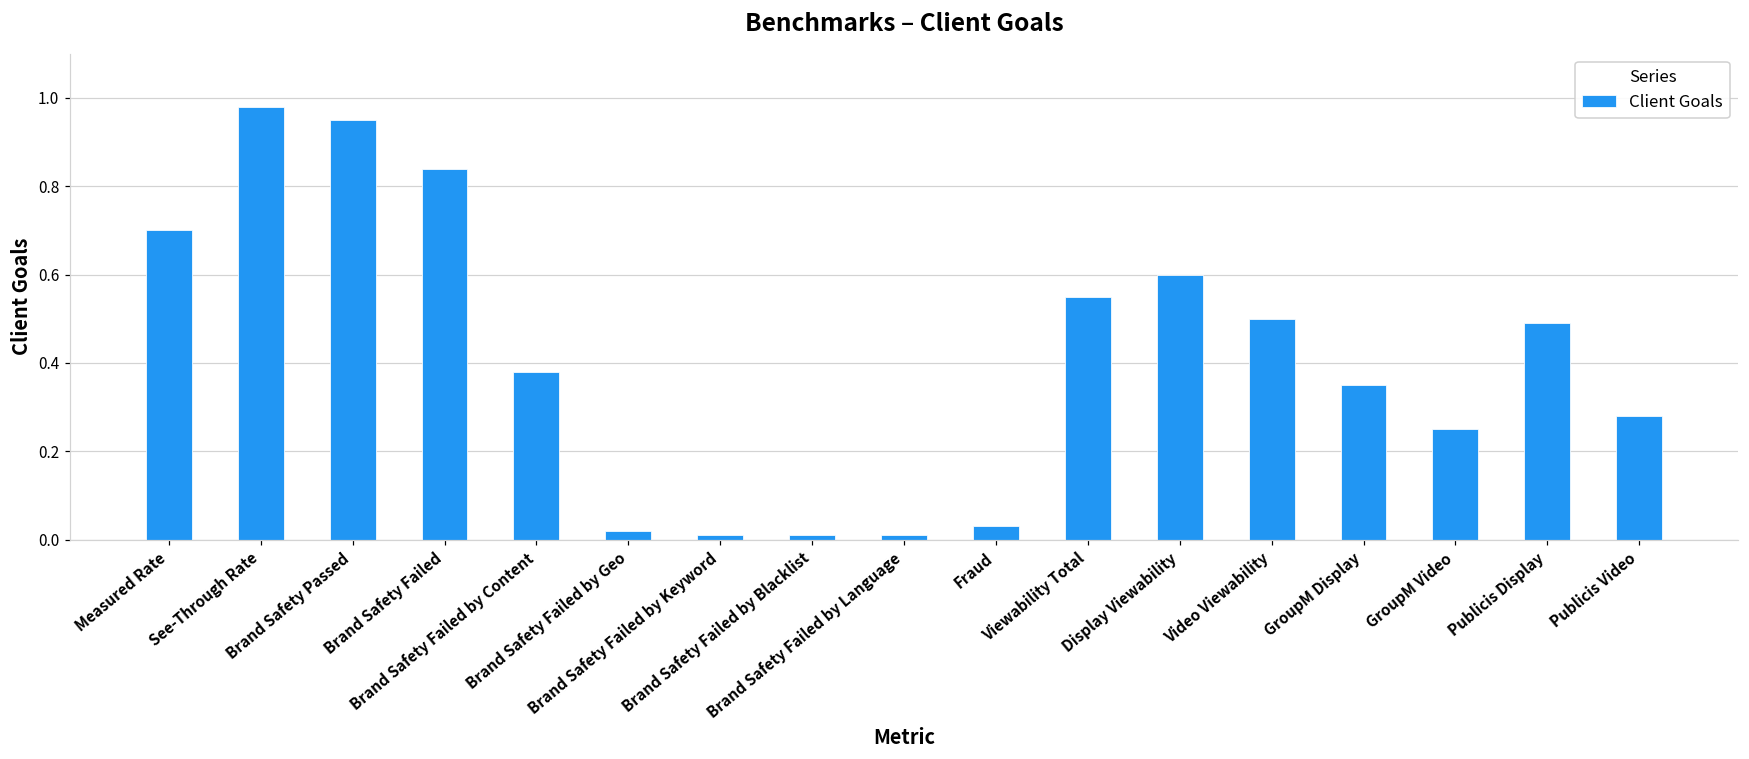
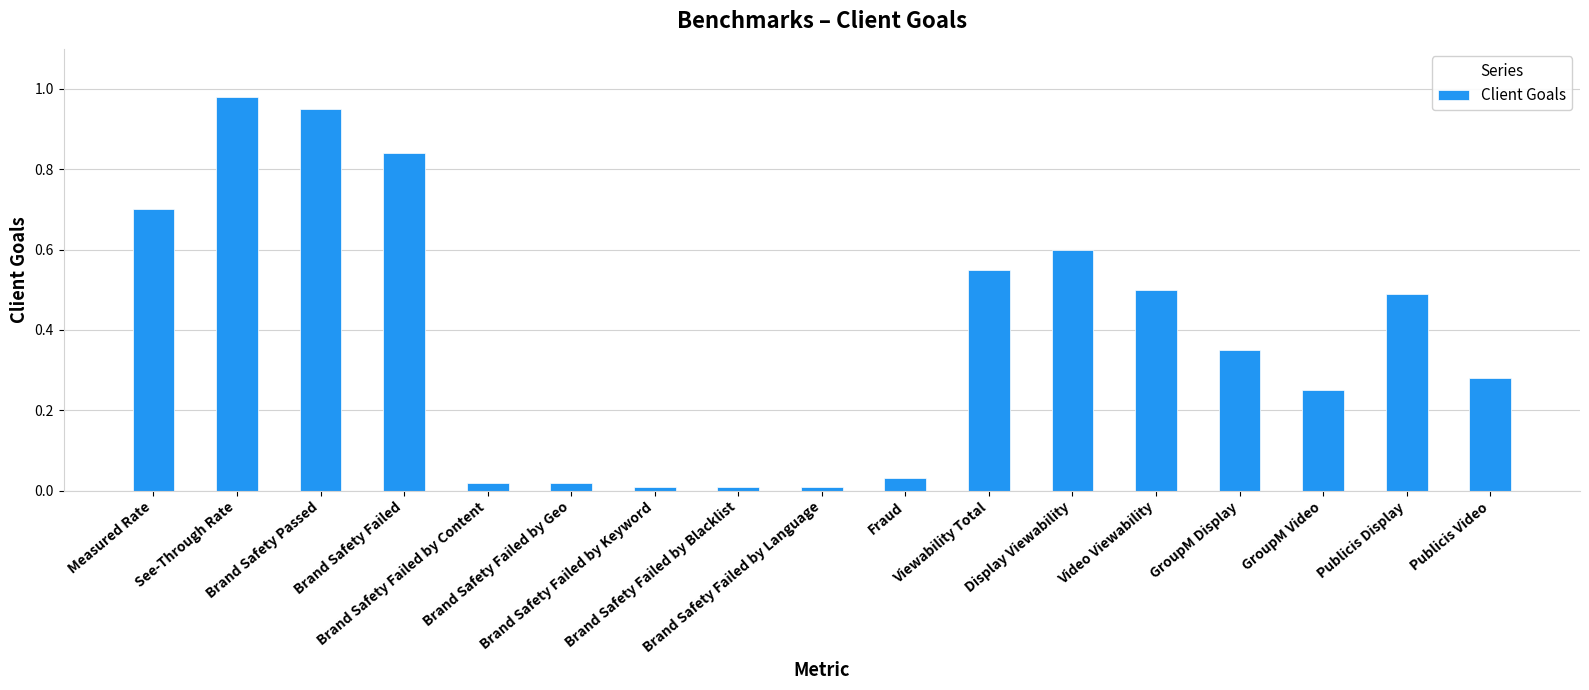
  {
    "Measured Rate": 0.70,
    "See-Through Rate": 0.98,
    "Brand Safety Passed": 0.95,
    "Brand Safety Failed": 0.84,
-   "Brand Safety Failed by Content": 0.38,
+   "Brand Safety Failed by Content": 0.02,
    "Brand Safety Failed by Geo": 0.02,
    "Brand Safety Failed by Keyword": 0.01,
    "Brand Safety Failed by Blacklist": 0.01,
    "Brand Safety Failed by Language": 0.01,
    "Fraud": 0.03,
    "Viewability Total": 0.55,
    "Display Viewability": 0.60,
    "Video Viewability": 0.50,
    "GroupM Display": 0.35,
    "GroupM Video": 0.25,
    "Publicis Display": 0.49,
    "Publicis Video": 0.28
  }
